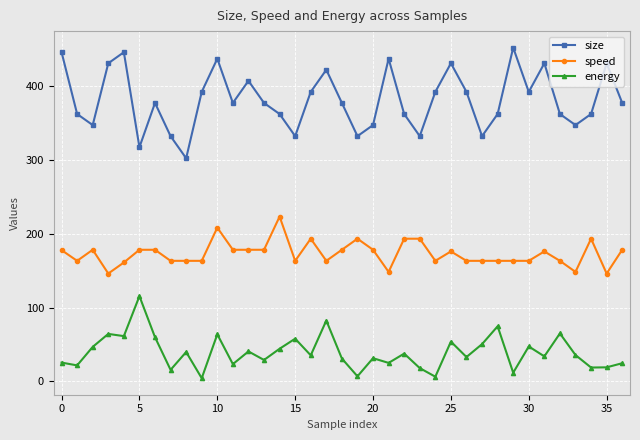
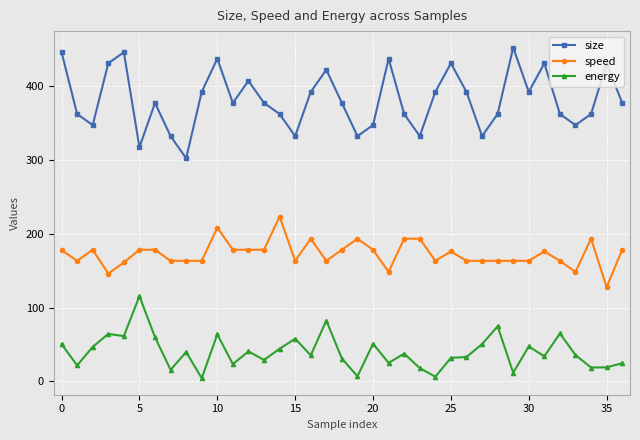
  {
    "size": {
      "0": 450,
      "5": 320,
      "10": 440,
      "15": 330,
      "20": 350,
      "25": 430,
      "30": 390
    },
    "speed": {
      "0": 180,
      "5": 180,
      "10": 210,
      "15": 160,
      "20": 180,
      "25": 180,
      "30": 160,
-     "35": 150
+     "35": 130
    },
    "energy": {
-     "0": 30,
+     "0": 50,
      "5": 120,
      "10": 60,
      "15": 60,
-     "20": 30,
-     "25": 50,
+     "20": 50,
+     "25": 30,
      "30": 50,
      "35": 20
    }
  }
